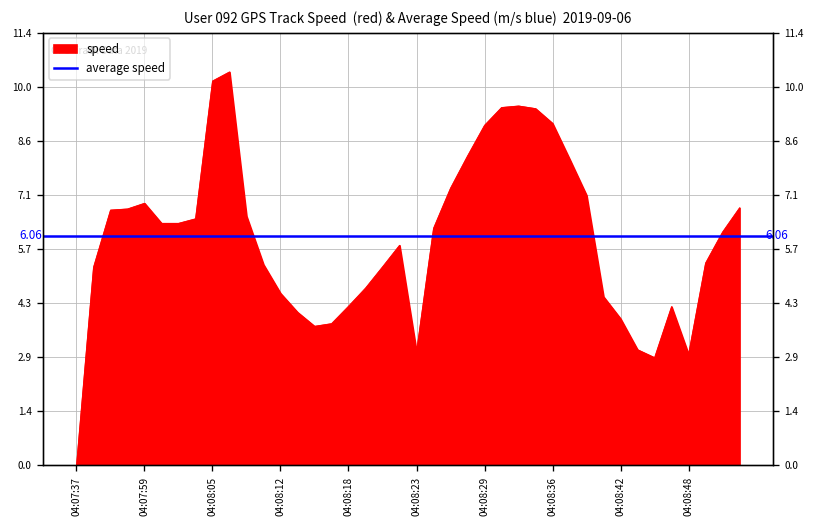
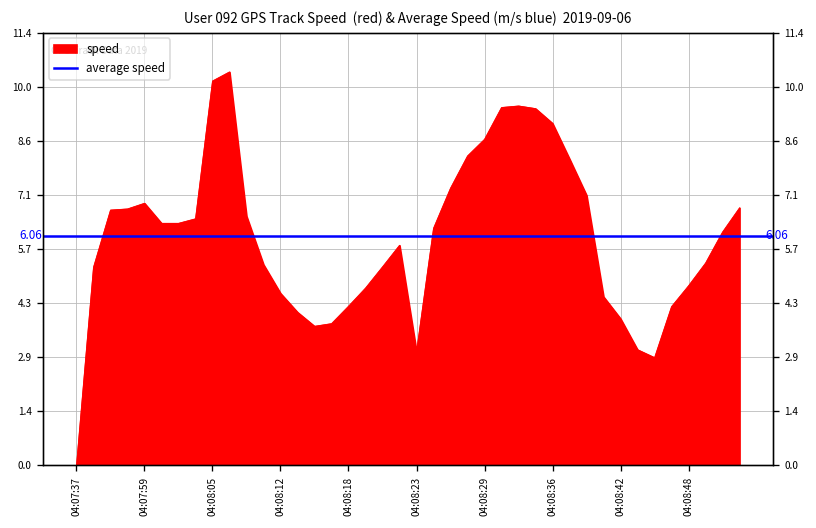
  {
    "04:07:37": 0.0,
    "04:07:59": 6.9,
    "04:08:05": 10.2,
    "04:08:12": 4.5,
    "04:08:18": 4.2,
    "04:08:23": 3.0,
-   "04:08:29": 9.0,
+   "04:08:29": 8.6,
    "04:08:36": 9.0,
    "04:08:42": 3.9,
-   "04:08:48": 2.9
+   "04:08:48": 4.7
  }
